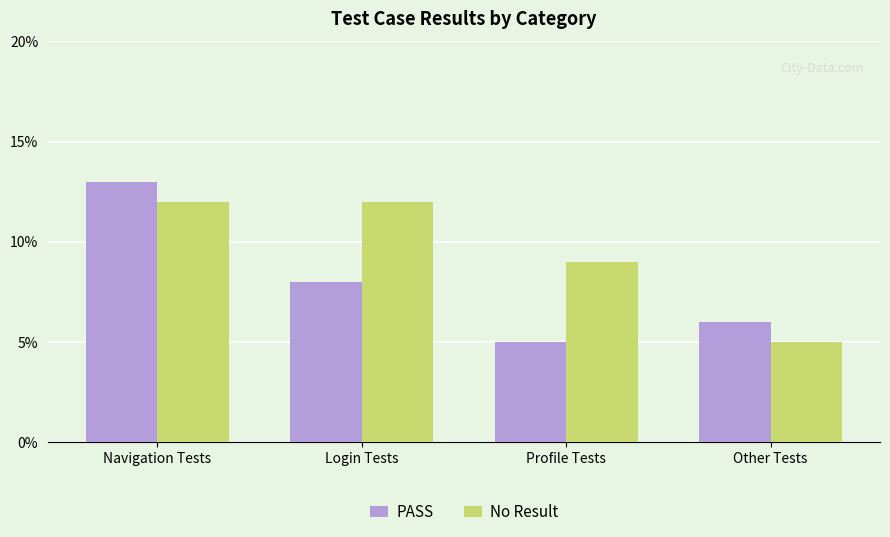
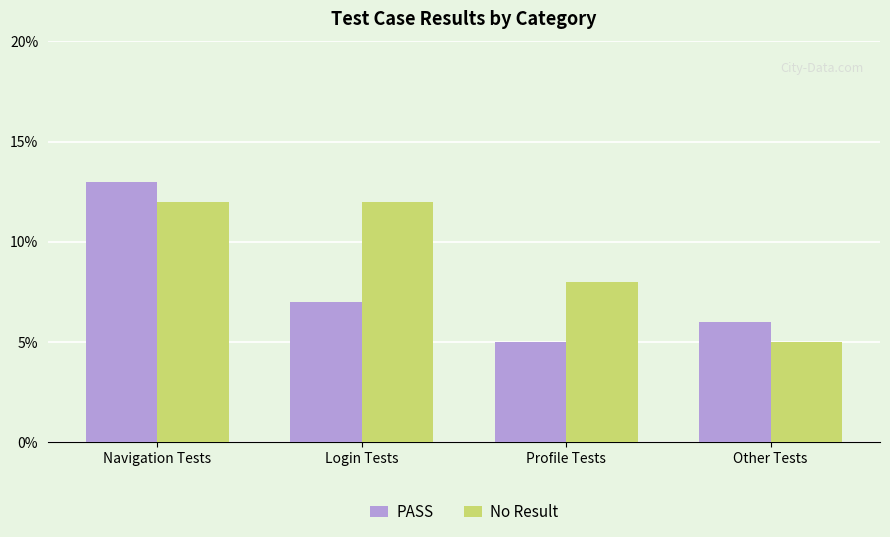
  {
    "PASS": {
      "Navigation Tests": "13%",
-     "Login Tests": "8%",
+     "Login Tests": "7%",
      "Profile Tests": "5%",
      "Other Tests": "6%"
    },
    "No Result": {
      "Navigation Tests": "12%",
      "Login Tests": "12%",
-     "Profile Tests": "9%",
+     "Profile Tests": "8%",
      "Other Tests": "5%"
    }
  }
